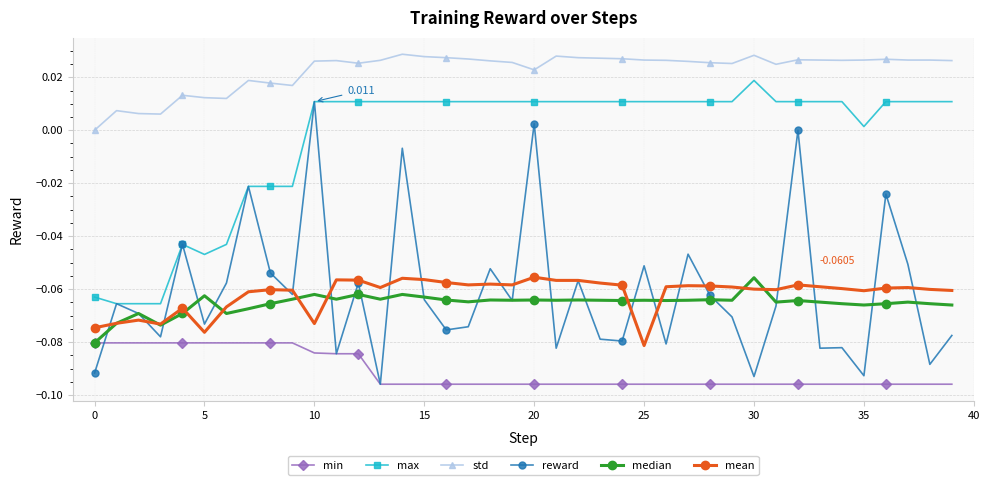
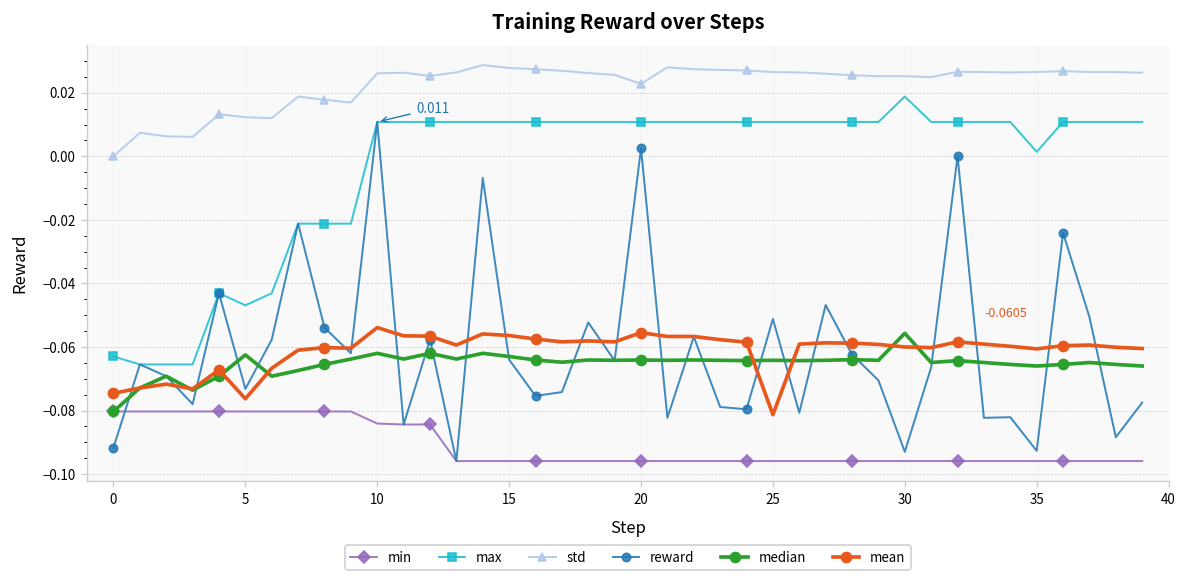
  {
    "min": {
      "5": -0.080,
      "10": -0.084,
      "15": -0.096,
      "20": -0.096,
      "25": -0.096,
      "30": -0.096,
      "35": -0.096
    },
    "max": {
      "0": -0.063,
      "5": -0.047,
      "15": 0.011,
      "20": 0.011,
      "25": 0.011,
      "30": 0.019,
      "35": 0.001
    },
    "std": {
      "0": 0.000,
      "5": 0.012,
      "10": 0.026,
      "15": 0.028,
      "20": 0.023,
      "25": 0.027,
-     "30": 0.028,
+     "30": 0.025,
      "35": 0.027
    },
    "reward": {
      "0": -0.092,
      "5": -0.073,
      "15": -0.064,
      "20": 0.003,
      "25": -0.051,
      "30": -0.093,
      "35": -0.093
    },
    "median": {
      "5": -0.063,
      "10": -0.062,
      "15": -0.063,
      "20": -0.064,
      "25": -0.064,
      "30": -0.056,
      "35": -0.066
    },
    "mean": {
      "0": -0.075,
      "5": -0.076,
-     "10": -0.073,
+     "10": -0.054,
      "15": -0.056,
      "20": -0.056,
      "25": -0.081,
      "30": -0.060,
      "35": -0.061
    }
  }
